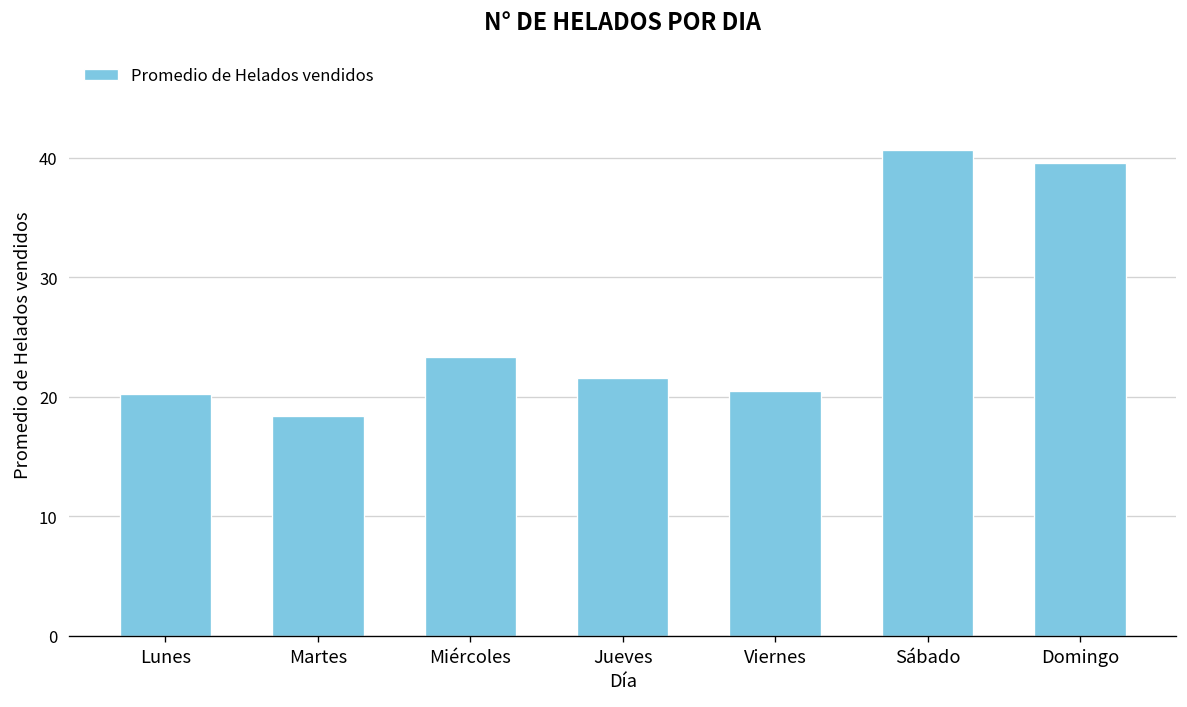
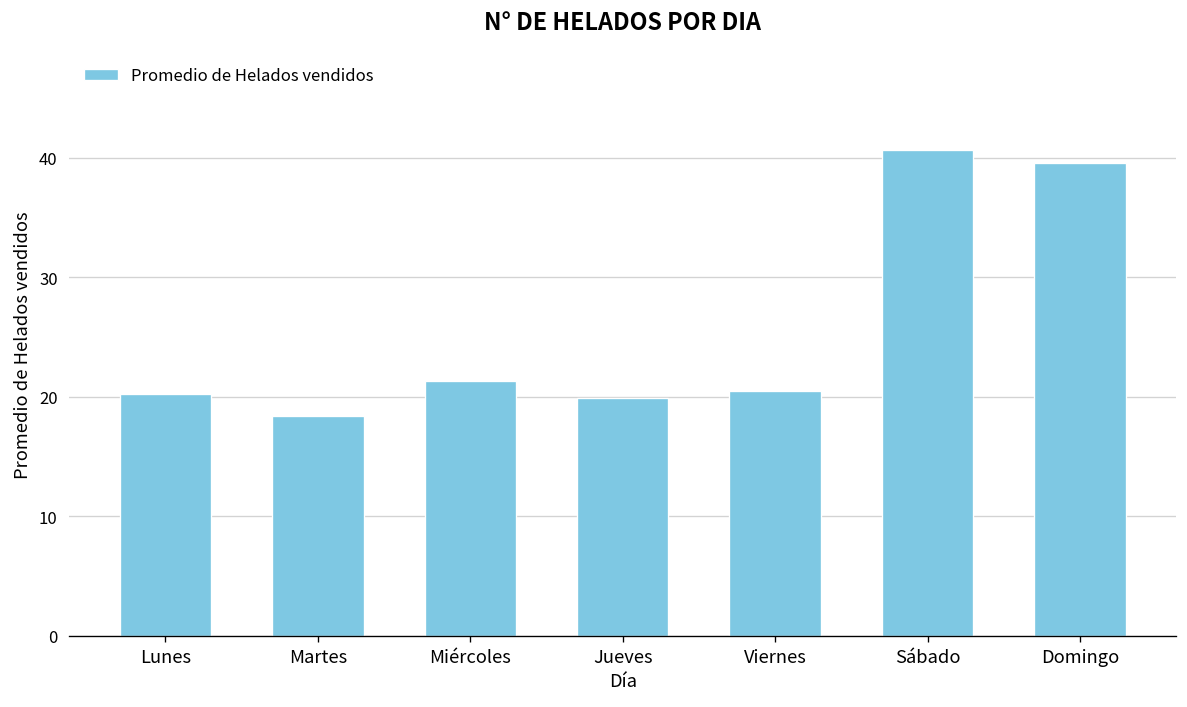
  {
    "Lunes": 20,
    "Martes": 18,
-   "Miércoles": 23,
-   "Jueves": 22,
+   "Miércoles": 21,
+   "Jueves": 20,
    "Viernes": 20,
    "Sábado": 41,
    "Domingo": 40
  }
